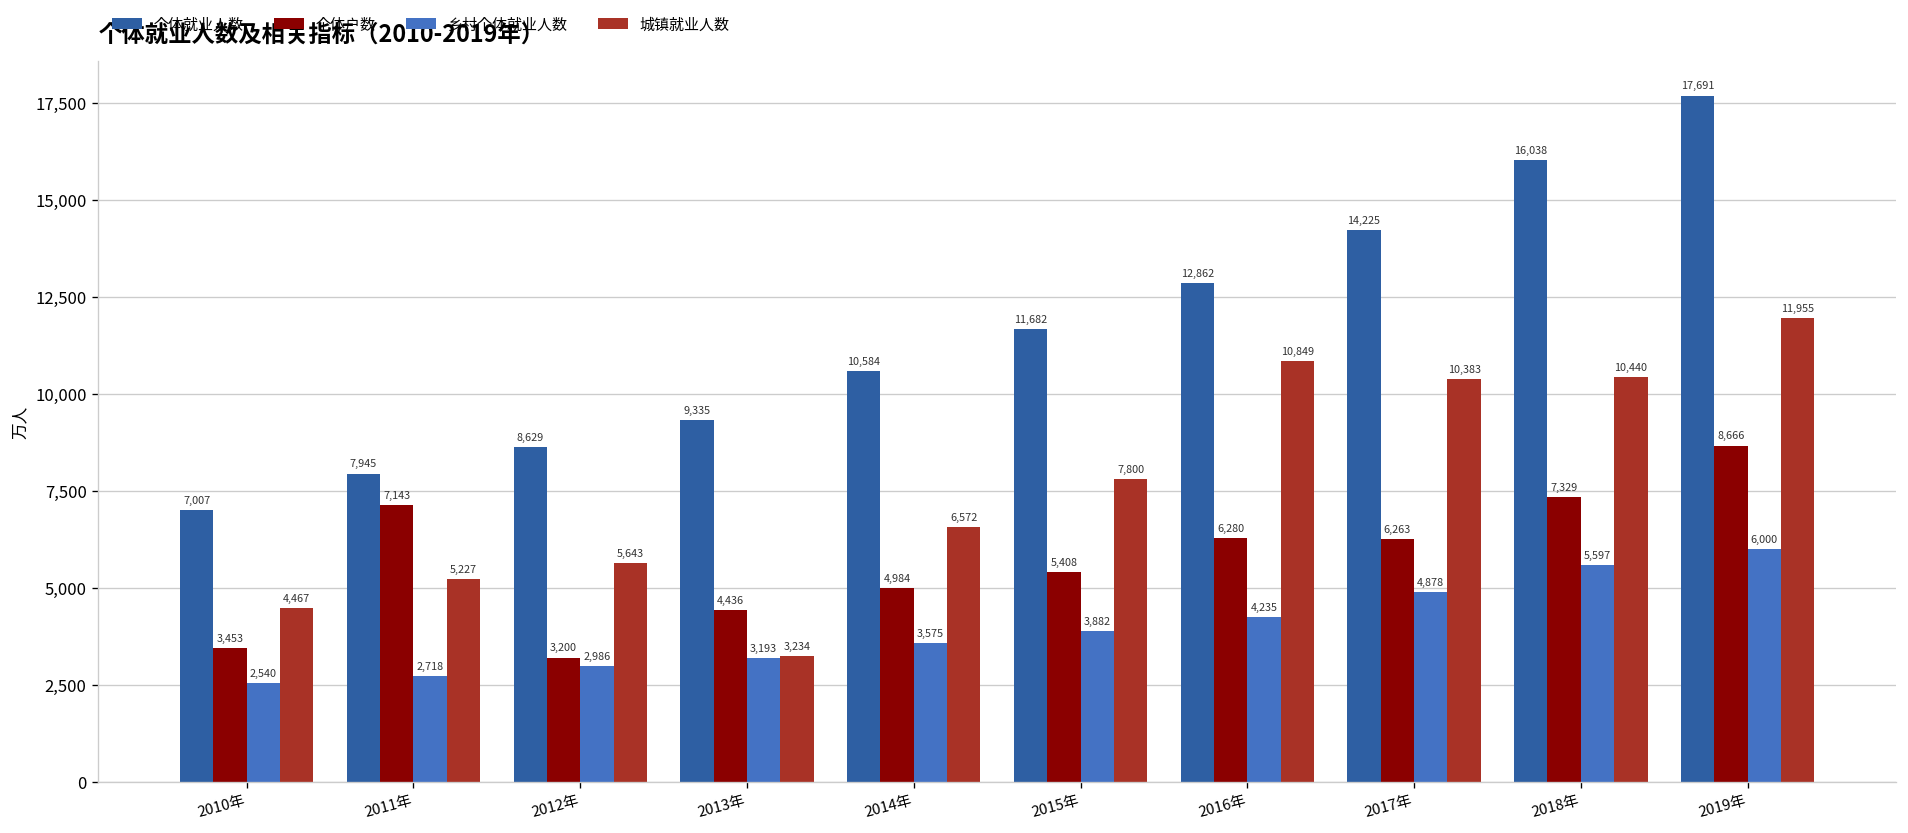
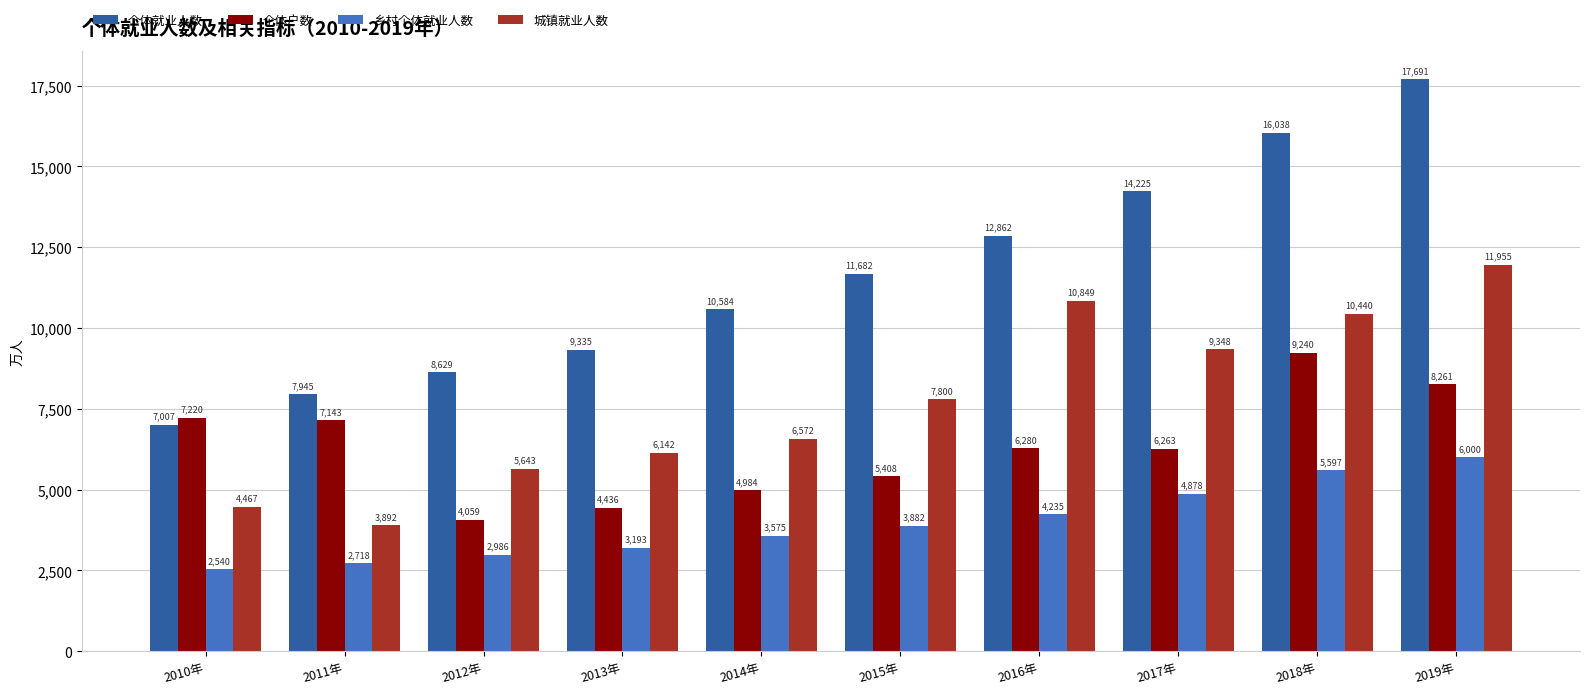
  {
    "个体户数": {
-     "2010年": "3,453",
+     "2010年": "7,220",
      "2011年": "7,143",
-     "2012年": "3,200",
+     "2012年": "4,059",
      "2013年": "4,436",
      "2014年": "4,984",
      "2015年": "5,408",
      "2016年": "6,280",
      "2017年": "6,263",
-     "2018年": "7,329",
-     "2019年": "8,666"
+     "2018年": "9,240",
+     "2019年": "8,261"
    },
    "城镇就业人数": {
      "2010年": "4,467",
-     "2011年": "5,227",
+     "2011年": "3,892",
      "2012年": "5,643",
-     "2013年": "3,234",
+     "2013年": "6,142",
      "2014年": "6,572",
      "2015年": "7,800",
      "2016年": "10,849",
-     "2017年": "10,383",
+     "2017年": "9,348",
      "2018年": "10,440",
      "2019年": "11,955"
    }
  }
